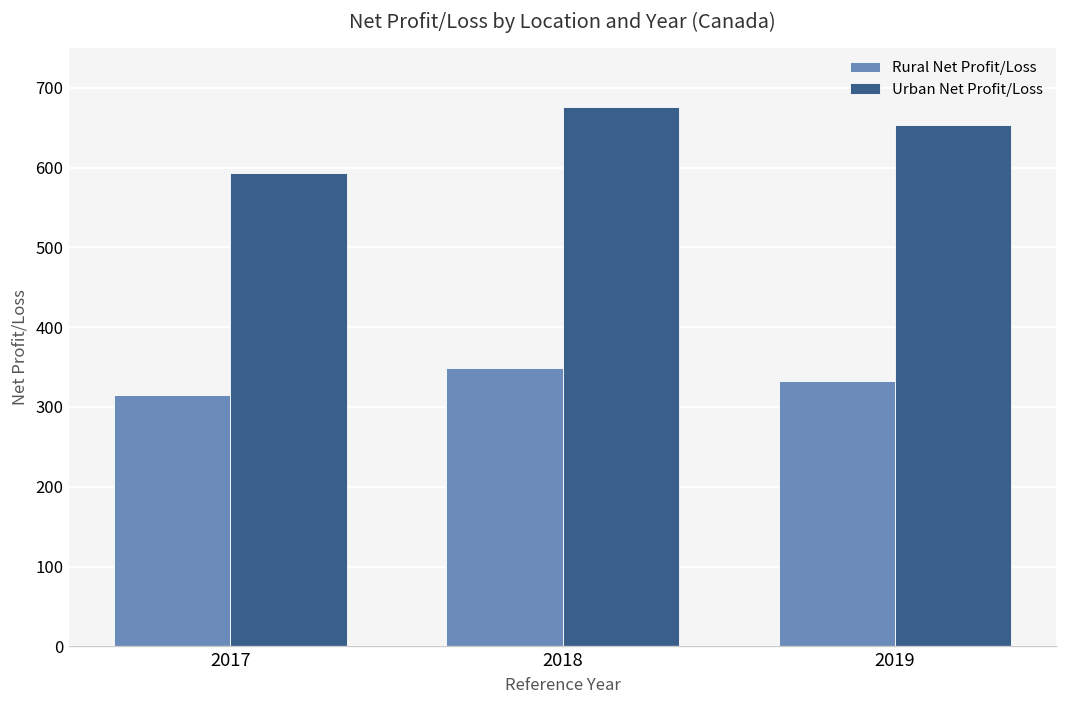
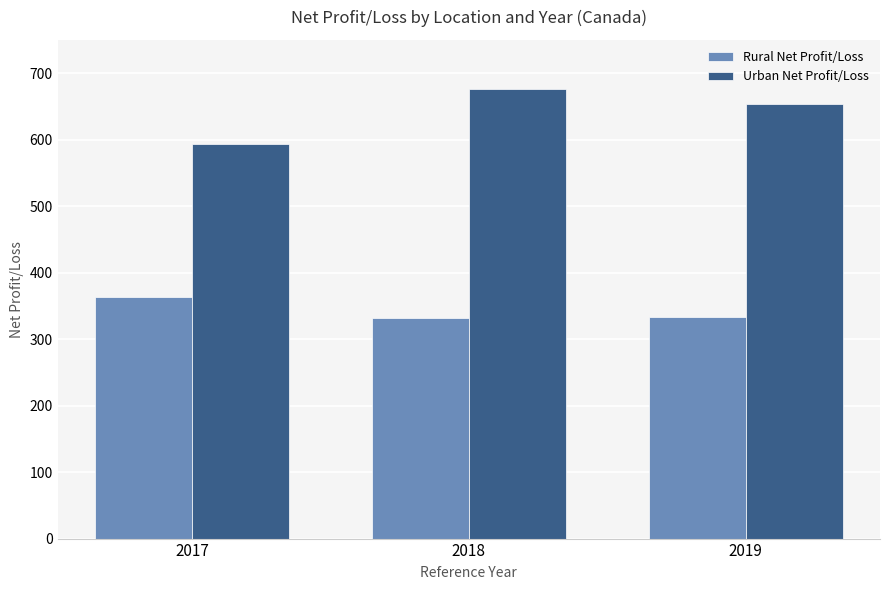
  {
    "Rural Net Profit/Loss": {
-     "2017": 310,
-     "2018": 350,
+     "2017": 360,
+     "2018": 330,
      "2019": 330
    },
    "Urban Net Profit/Loss": {
      "2017": 590,
      "2018": 680,
      "2019": 650
    }
  }
